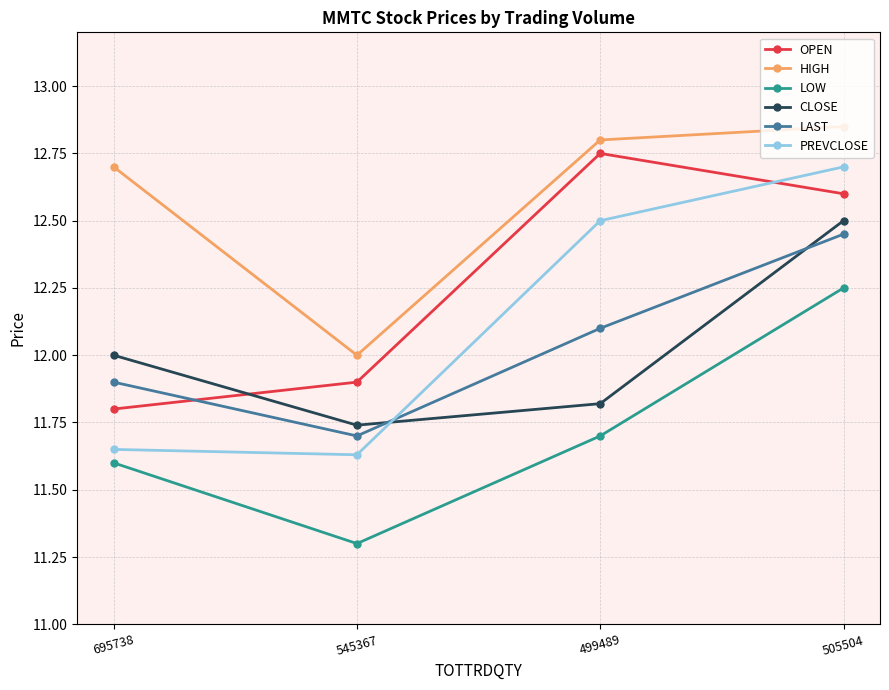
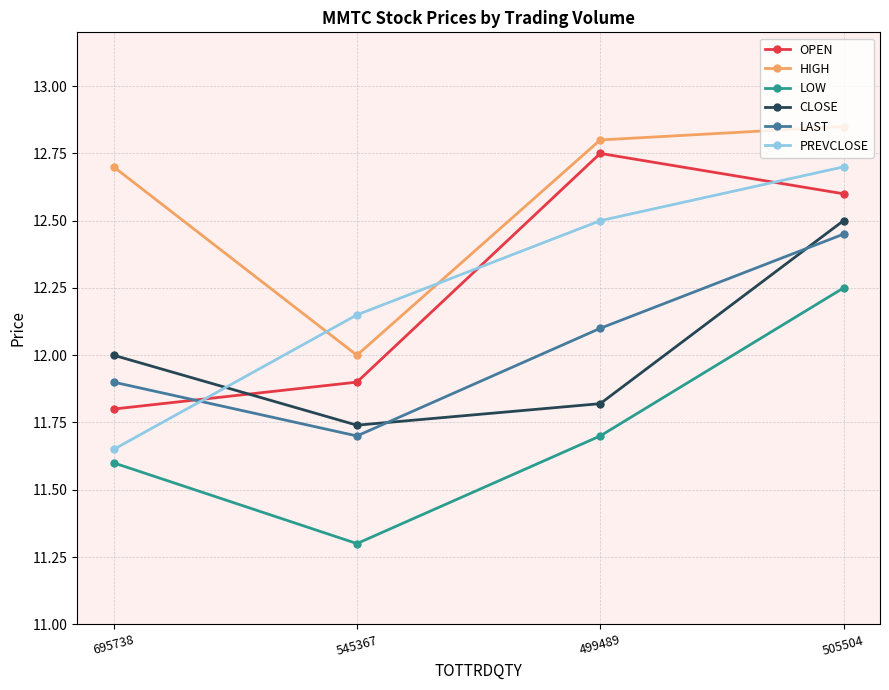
  {
    "OPEN": {
      "695738": 11.80,
      "545367": 11.90,
      "499489": 12.75,
      "505504": 12.60
    },
    "HIGH": {
      "695738": 12.70,
      "545367": 12.00,
      "499489": 12.80
    },
    "CLOSE": {
      "695738": 12.00,
      "545367": 11.74,
      "499489": 11.82,
      "505504": 12.50
    },
    "PREVCLOSE": {
      "695738": 11.65,
-     "545367": 11.63,
+     "545367": 12.15,
      "499489": 12.50,
      "505504": 12.70
    }
  }
